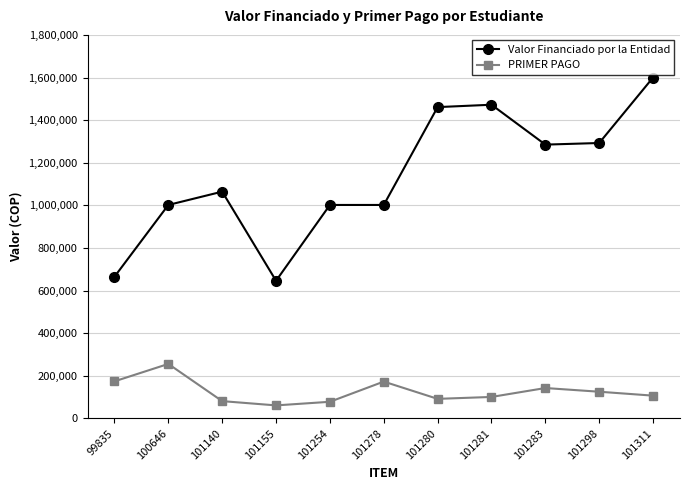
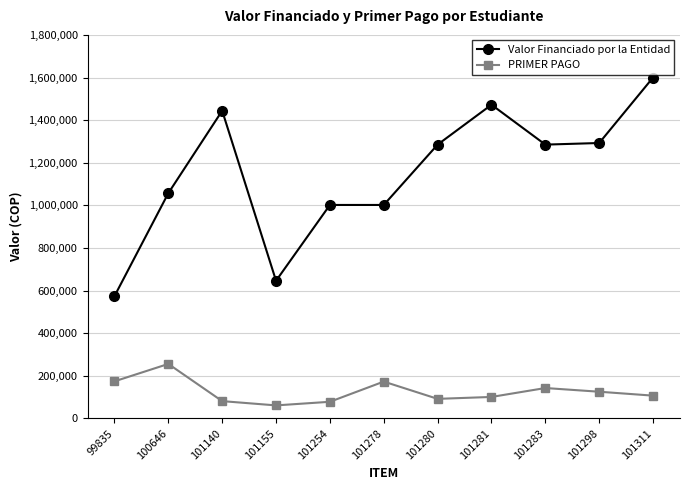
  {
    "Valor Financiado por la Entidad": {
-     "99835": "660,000",
-     "100646": "1,000,000",
-     "101140": "1,060,000",
+     "99835": "570,000",
+     "100646": "1,060,000",
+     "101140": "1,440,000",
      "101155": "650,000",
      "101254": "1,000,000",
      "101278": "1,000,000",
-     "101280": "1,460,000",
+     "101280": "1,290,000",
      "101281": "1,470,000",
      "101283": "1,290,000",
      "101298": "1,290,000",
      "101311": "1,600,000"
    },
    "PRIMER PAGO": {
      "99835": "170,000",
      "100646": "260,000",
      "101140": "80,000",
      "101155": "60,000",
      "101254": "80,000",
      "101278": "170,000",
      "101280": "90,000",
      "101281": "100,000",
      "101283": "140,000",
      "101298": "130,000",
      "101311": "110,000"
    }
  }
